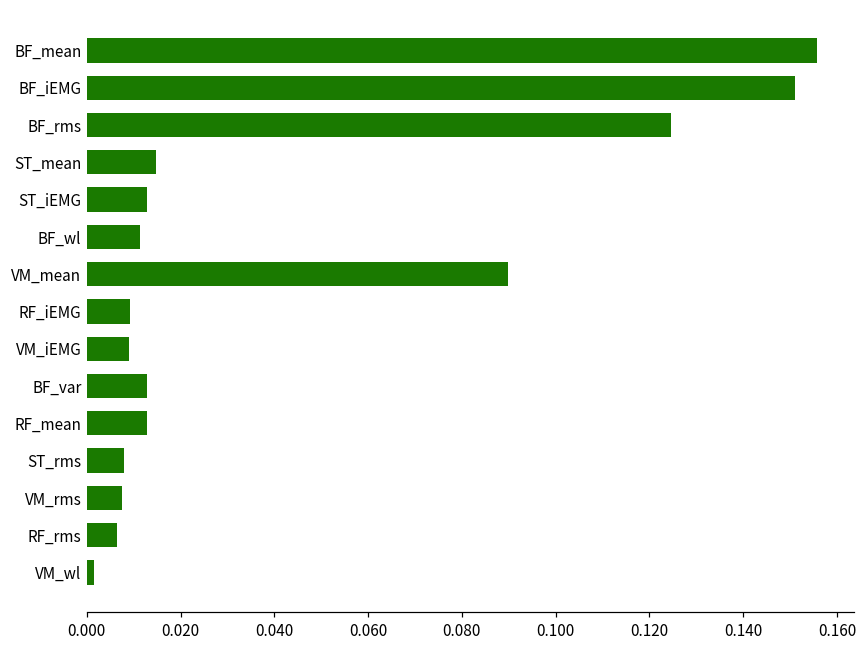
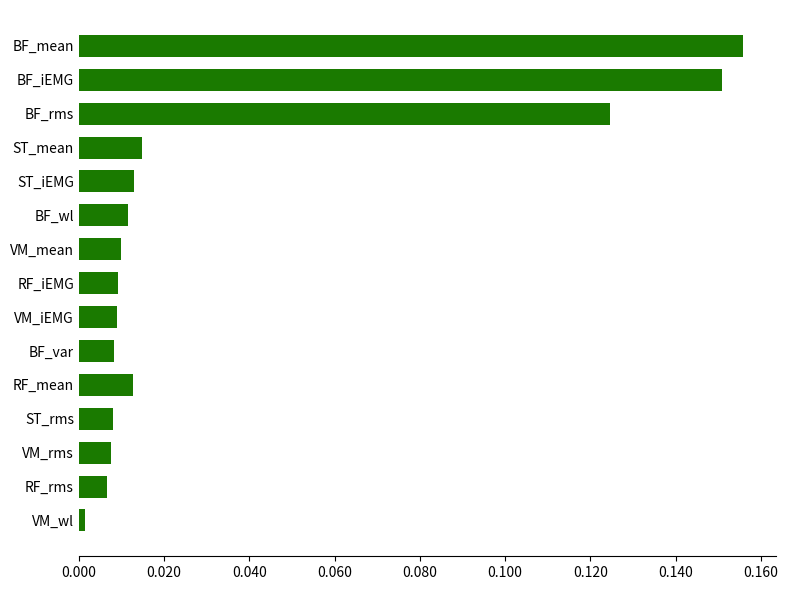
  {
    "BF_mean": 0.156,
    "BF_iEMG": 0.151,
    "BF_rms": 0.125,
    "ST_mean": 0.015,
    "ST_iEMG": 0.013,
    "BF_wl": 0.011,
-   "VM_mean": 0.090,
+   "VM_mean": 0.010,
    "RF_iEMG": 0.009,
    "VM_iEMG": 0.009,
-   "BF_var": 0.013,
+   "BF_var": 0.008,
    "RF_mean": 0.013,
    "ST_rms": 0.008,
    "VM_rms": 0.008,
    "RF_rms": 0.007,
    "VM_wl": 0.002
  }
